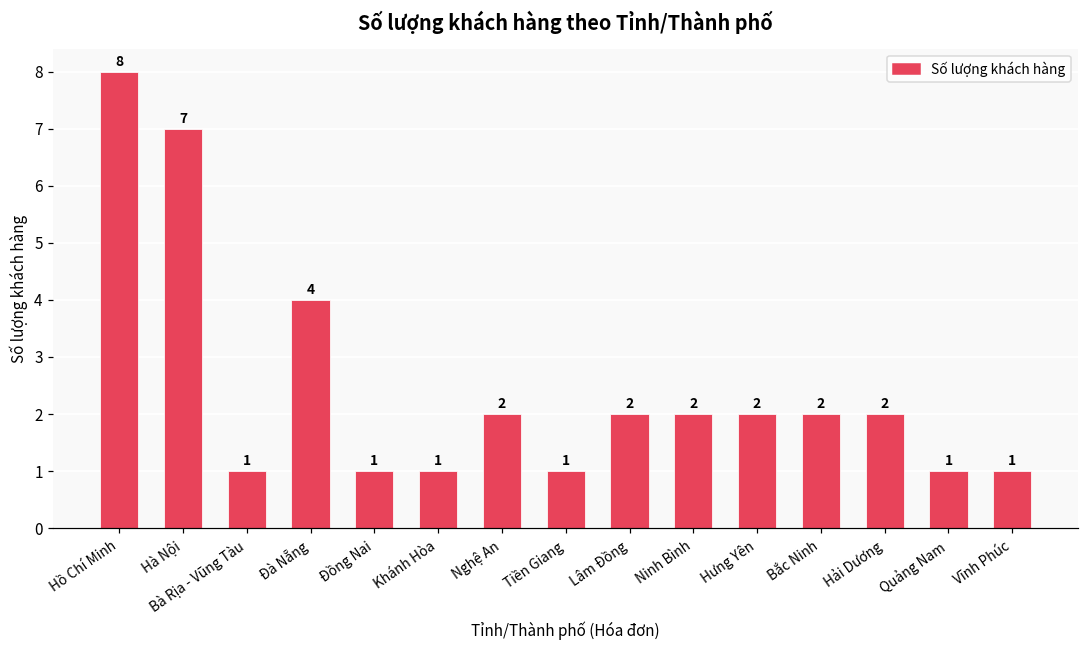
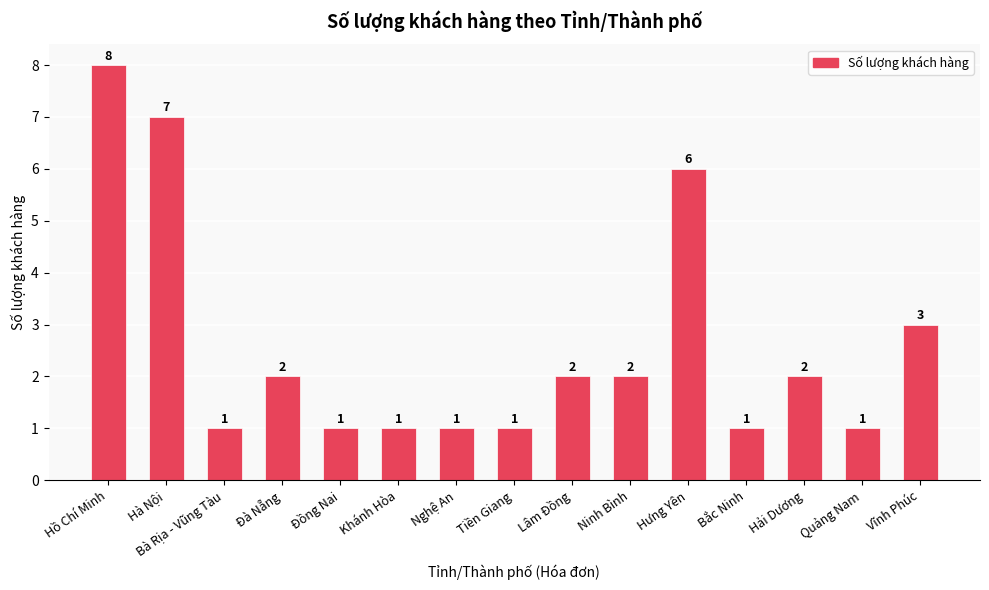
  {
    "Hồ Chí Minh": 8,
    "Hà Nội": 7,
    "Bà Rịa - Vũng Tàu": 1,
-   "Đà Nẵng": 4,
+   "Đà Nẵng": 2,
    "Đồng Nai": 1,
    "Khánh Hòa": 1,
-   "Nghệ An": 2,
+   "Nghệ An": 1,
    "Tiền Giang": 1,
    "Lâm Đồng": 2,
    "Ninh Bình": 2,
-   "Hưng Yên": 2,
-   "Bắc Ninh": 2,
+   "Hưng Yên": 6,
+   "Bắc Ninh": 1,
    "Hải Dương": 2,
    "Quảng Nam": 1,
-   "Vĩnh Phúc": 1
+   "Vĩnh Phúc": 3
  }
